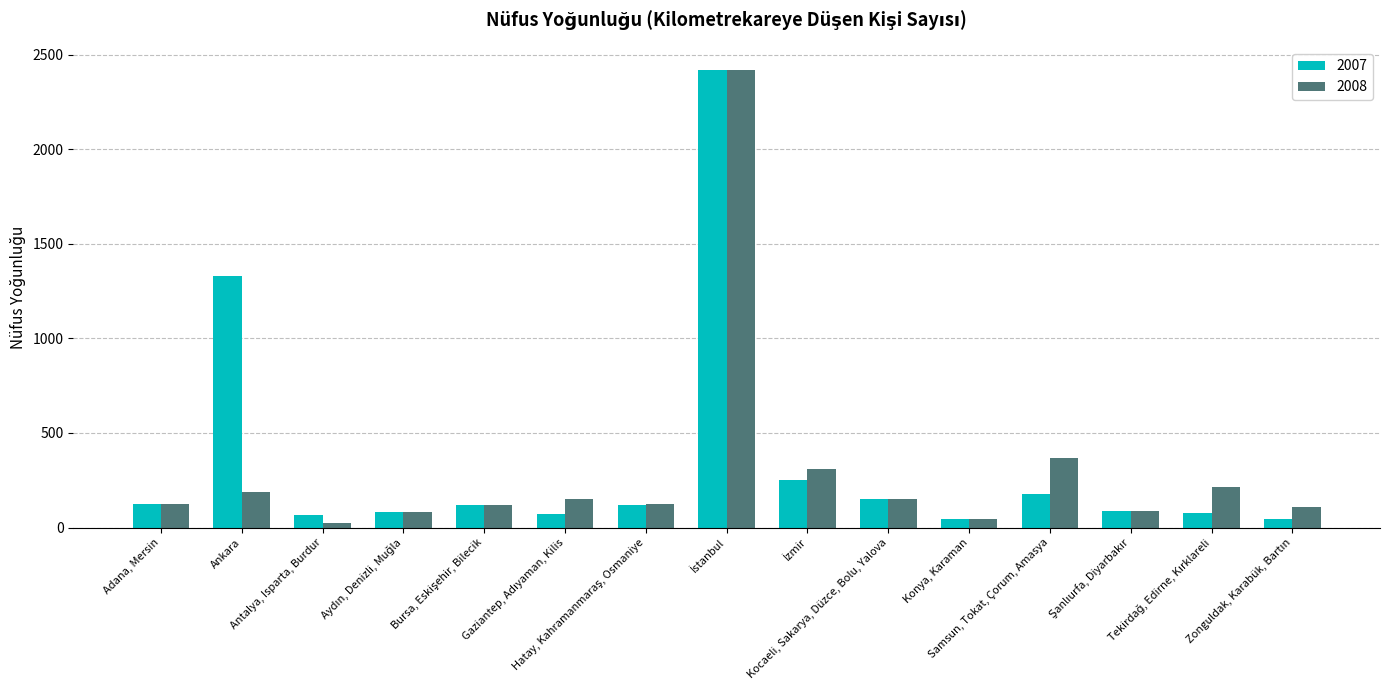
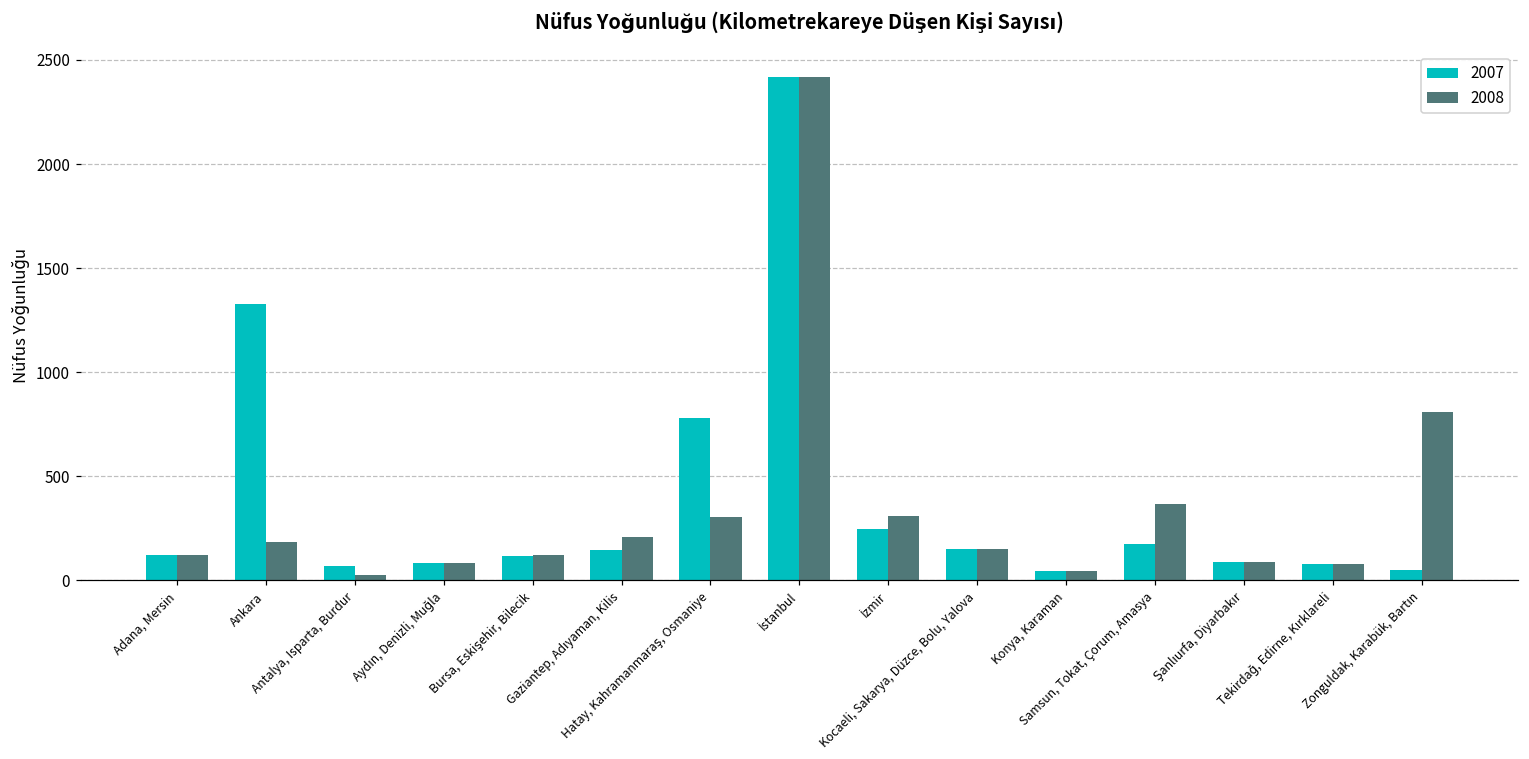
  {
    "2007": {
      "Adana, Mersin": 120,
      "Ankara": 1330,
      "Antalya, Isparta, Burdur": 70,
      "Aydın, Denizli, Muğla": 80,
      "Bursa, Eskişehir, Bilecik": 120,
-     "Gaziantep, Adıyaman, Kilis": 70,
-     "Hatay, Kahramanmaraş, Osmaniye": 120,
+     "Gaziantep, Adıyaman, Kilis": 150,
+     "Hatay, Kahramanmaraş, Osmaniye": 780,
      "İstanbul": 2420,
      "İzmir": 250,
      "Kocaeli, Sakarya, Düzce, Bolu, Yalova": 150,
      "Konya, Karaman": 50,
      "Samsun, Tokat, Çorum, Amasya": 180,
      "Şanlıurfa, Diyarbakır": 90,
      "Tekirdağ, Edirne, Kırklareli": 80,
      "Zonguldak, Karabük, Bartın": 50
    },
    "2008": {
      "Adana, Mersin": 120,
      "Ankara": 190,
      "Antalya, Isparta, Burdur": 30,
      "Aydın, Denizli, Muğla": 80,
      "Bursa, Eskişehir, Bilecik": 120,
-     "Gaziantep, Adıyaman, Kilis": 150,
-     "Hatay, Kahramanmaraş, Osmaniye": 130,
+     "Gaziantep, Adıyaman, Kilis": 210,
+     "Hatay, Kahramanmaraş, Osmaniye": 310,
      "İstanbul": 2420,
      "İzmir": 310,
      "Kocaeli, Sakarya, Düzce, Bolu, Yalova": 150,
      "Konya, Karaman": 50,
      "Samsun, Tokat, Çorum, Amasya": 370,
      "Şanlıurfa, Diyarbakır": 90,
-     "Tekirdağ, Edirne, Kırklareli": 220,
-     "Zonguldak, Karabük, Bartın": 110
+     "Tekirdağ, Edirne, Kırklareli": 80,
+     "Zonguldak, Karabük, Bartın": 810
    }
  }
